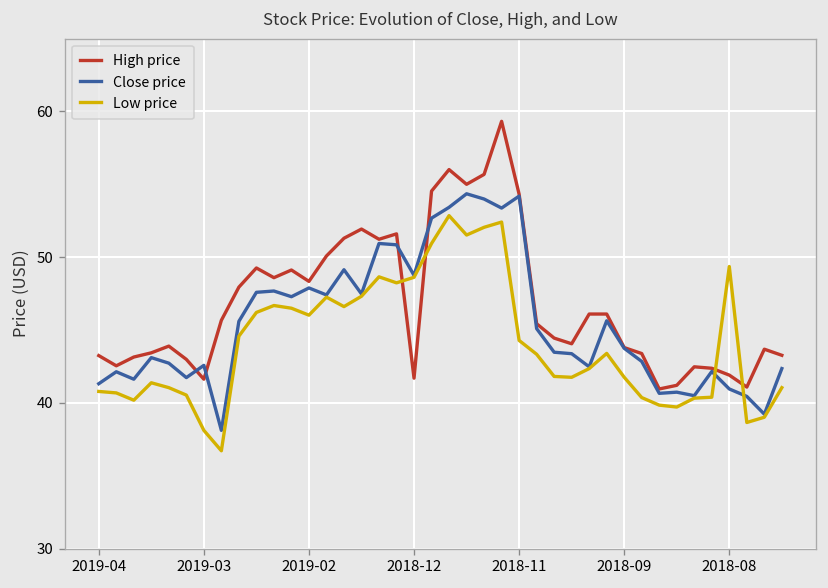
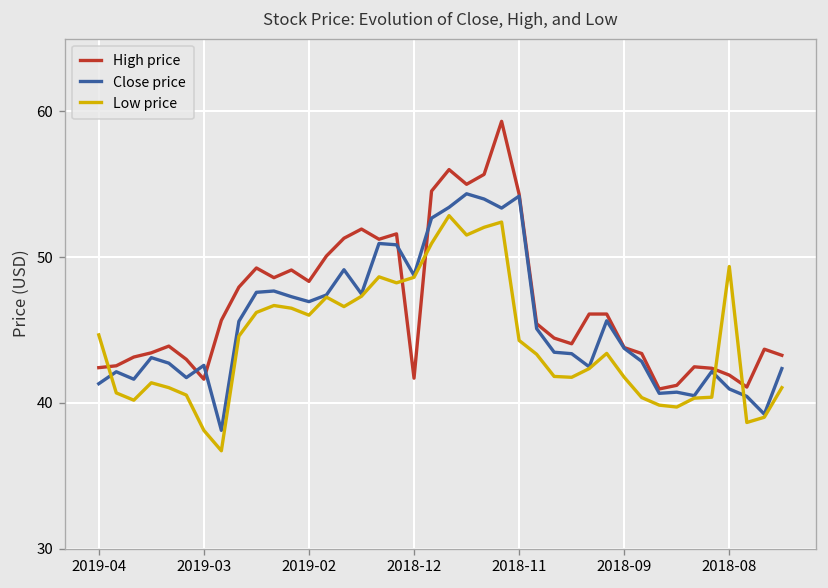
  {
    "High price": {
-     "2019-04": 43.2,
+     "2019-04": 42.4,
      "2019-03": 41.6,
      "2019-02": 48.3,
      "2018-12": 41.7,
      "2018-08": 41.9
    },
    "Close price": {
      "2019-04": 41.3,
      "2019-03": 42.6,
-     "2019-02": 47.9,
+     "2019-02": 47.0,
      "2018-08": 41.0
    },
    "Low price": {
-     "2019-04": 40.8,
+     "2019-04": 44.7,
      "2019-03": 38.1,
      "2019-02": 46.0,
      "2018-11": 44.3,
      "2018-09": 41.8,
      "2018-08": 49.4
    }
  }
